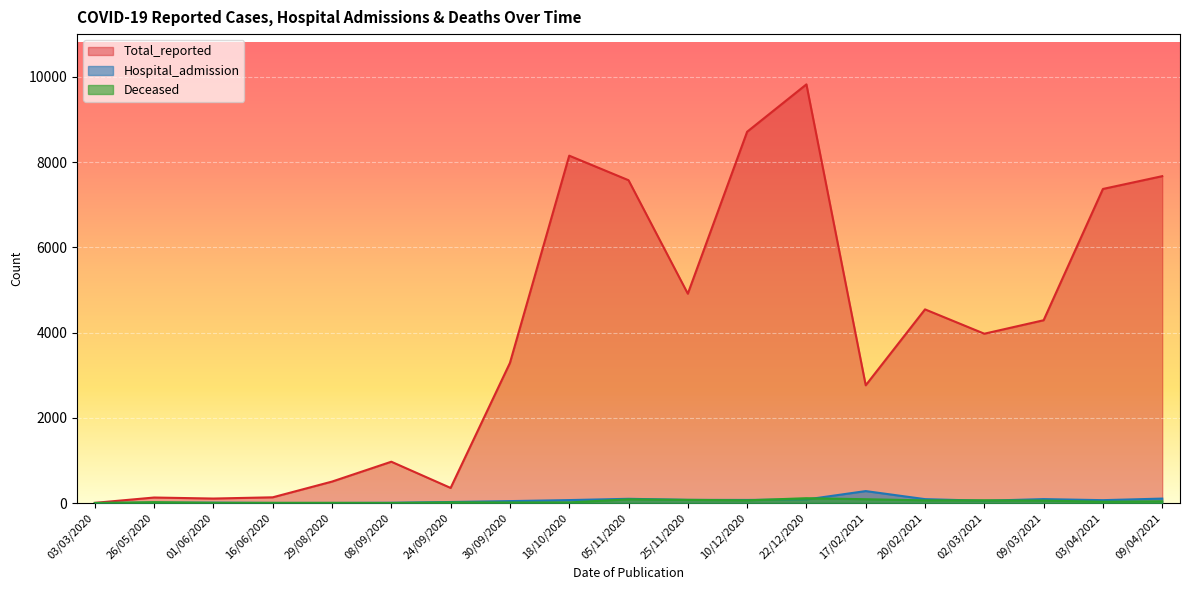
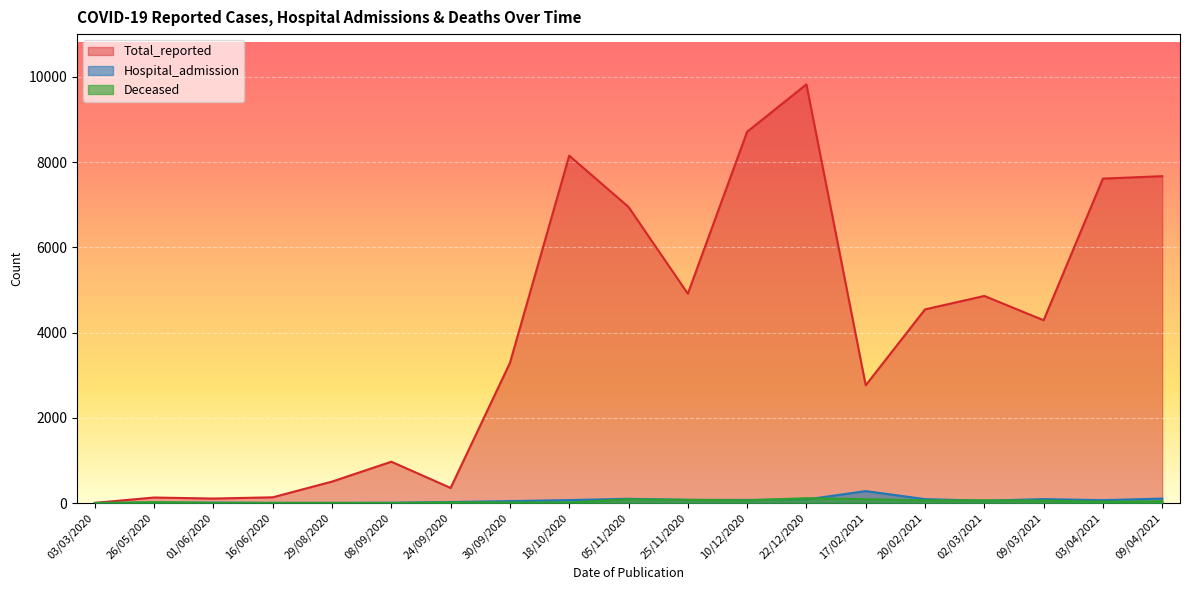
  {
    "Total_reported": {
      "26/05/2020": 100,
      "01/06/2020": 100,
      "16/06/2020": 100,
      "29/08/2020": 500,
      "08/09/2020": 1000,
      "24/09/2020": 400,
      "30/09/2020": 3300,
      "18/10/2020": 8100,
-     "05/11/2020": 7600,
+     "05/11/2020": 6900,
      "25/11/2020": 4900,
      "10/12/2020": 8700,
      "22/12/2020": 9800,
      "17/02/2021": 2800,
      "20/02/2021": 4500,
-     "02/03/2021": 4000,
+     "02/03/2021": 4900,
      "09/03/2021": 4300,
-     "03/04/2021": 7400,
+     "03/04/2021": 7600,
      "09/04/2021": 7700
    },
    "Hospital_admission": {
      "17/02/2021": 300,
      "09/04/2021": 100
    },
    "Deceased": {
      "17/02/2021": 100,
      "09/04/2021": 0
    }
  }
